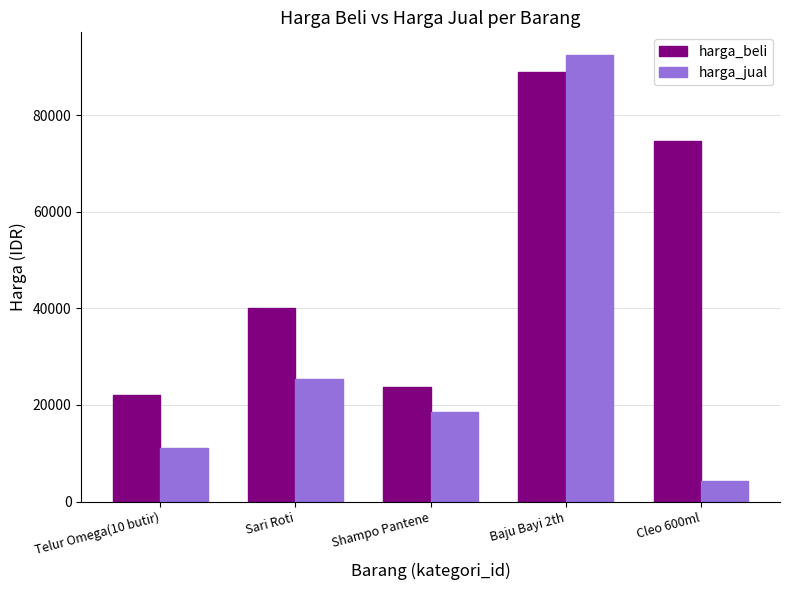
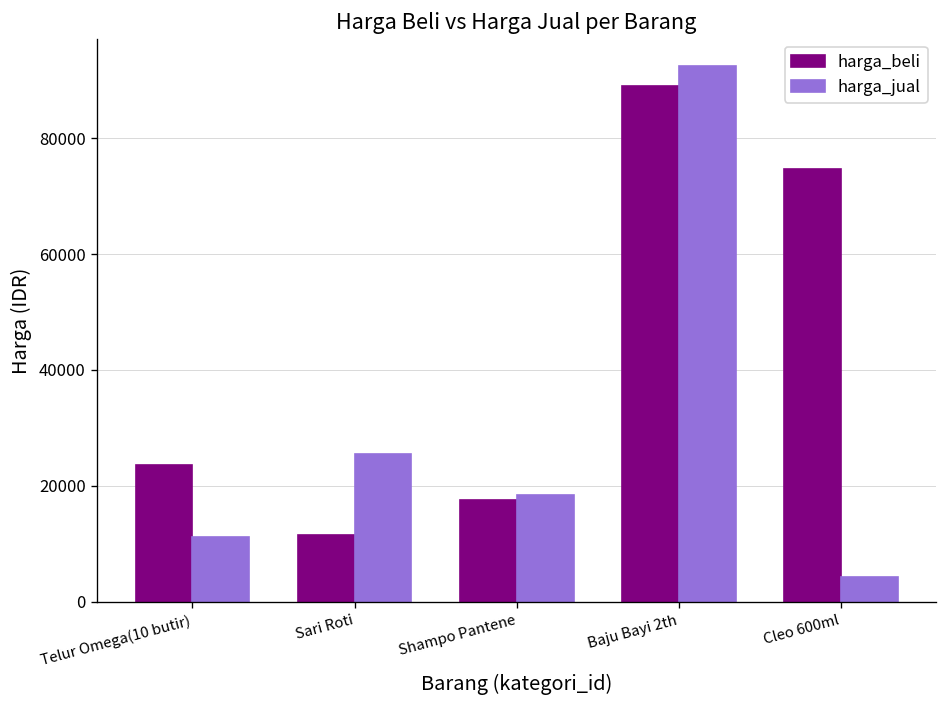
  {
    "harga_beli": {
-     "Telur Omega(10 butir)": 22000,
-     "Sari Roti": 40000,
-     "Shampo Pantene": 24000,
+     "Telur Omega(10 butir)": 24000,
+     "Sari Roti": 12000,
+     "Shampo Pantene": 18000,
      "Baju Bayi 2th": 89000,
      "Cleo 600ml": 75000
    },
    "harga_jual": {
      "Telur Omega(10 butir)": 11000,
      "Sari Roti": 25000,
      "Shampo Pantene": 19000,
      "Baju Bayi 2th": 93000,
      "Cleo 600ml": 4000
    }
  }
